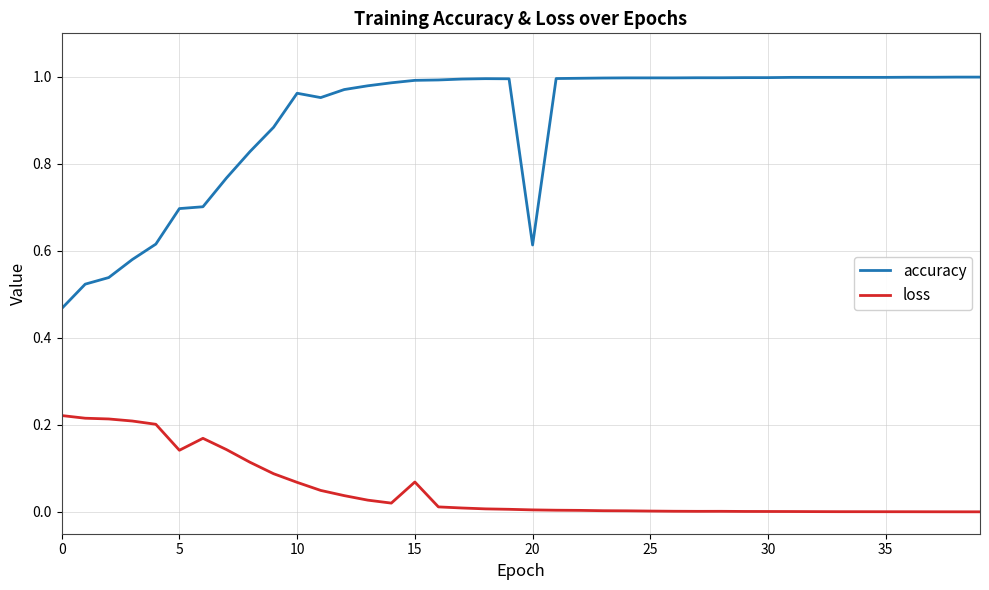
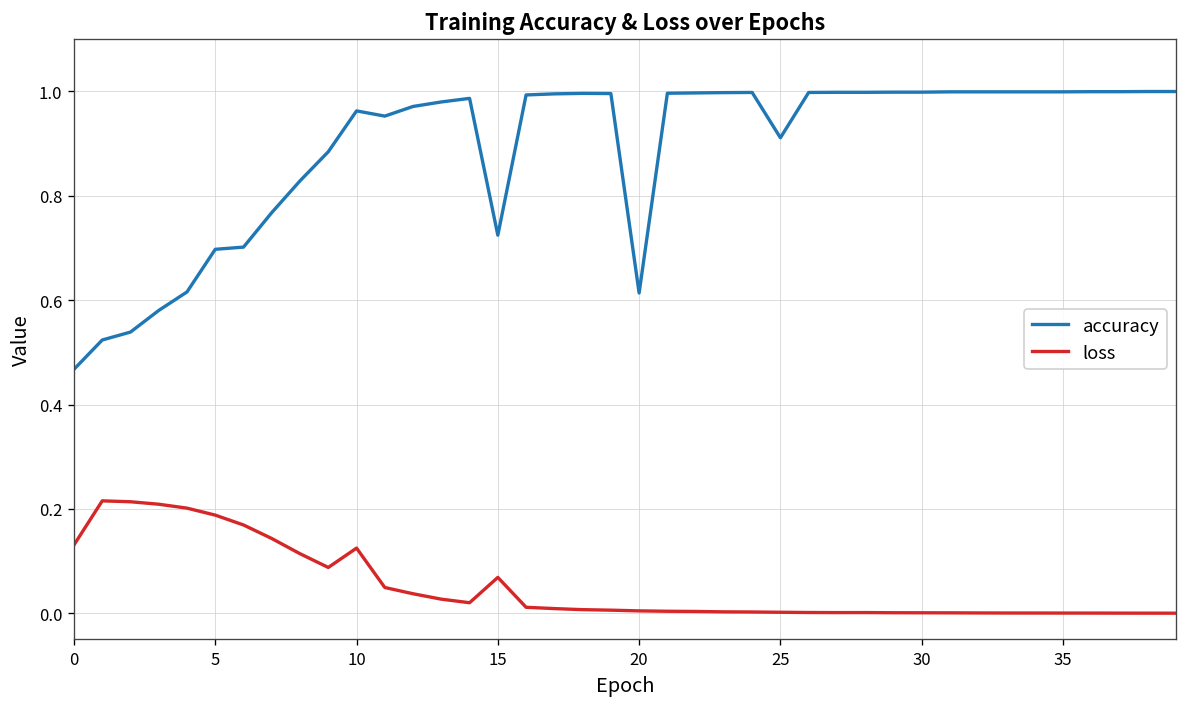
  {
    "accuracy": {
      "0": 0.47,
      "5": 0.70,
      "10": 0.96,
-     "15": 0.99,
+     "15": 0.72,
      "20": 0.61,
-     "25": 1.00,
+     "25": 0.91,
      "30": 1.00,
      "35": 1.00
    },
    "loss": {
-     "0": 0.22,
-     "5": 0.14,
-     "10": 0.07,
+     "0": 0.13,
+     "5": 0.19,
+     "10": 0.12,
      "15": 0.07,
      "20": 0.00,
      "25": 0.00,
      "30": 0.00,
      "35": 0.00
    }
  }
